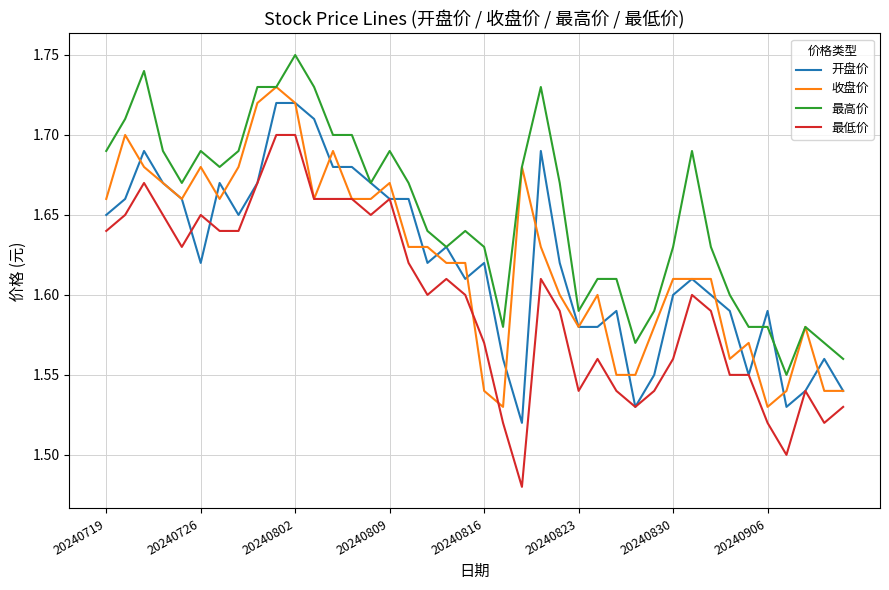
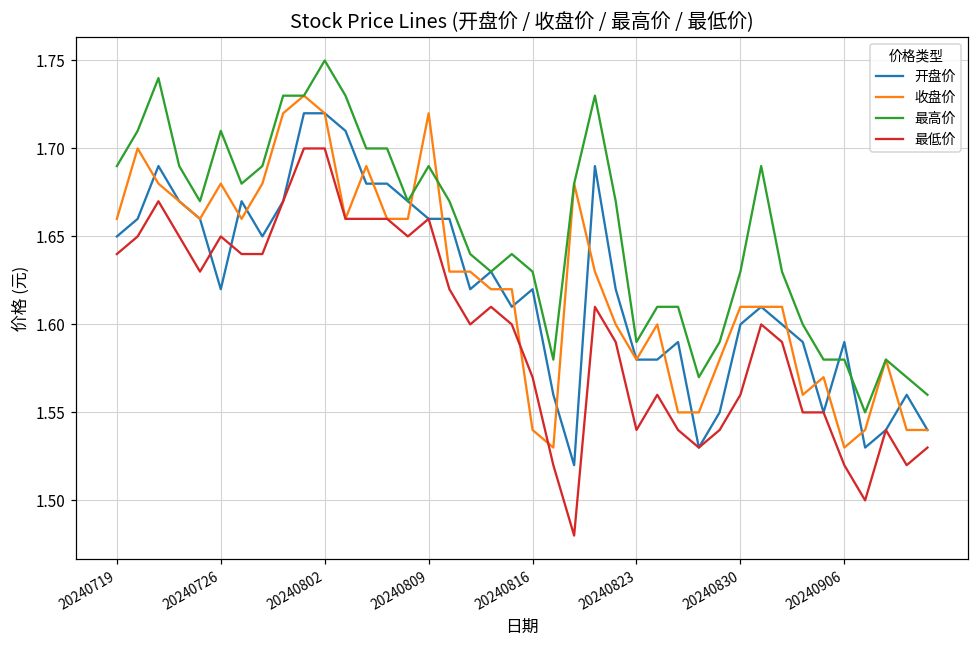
  {
    "开盘价": {
      "20240719": 1.65,
      "20240726": 1.62,
      "20240816": 1.62,
      "20240830": 1.60,
      "20240906": 1.59
    },
    "收盘价": {
      "20240719": 1.66,
      "20240726": 1.68,
-     "20240809": 1.67,
+     "20240809": 1.72,
      "20240816": 1.54,
      "20240830": 1.61,
      "20240906": 1.53
    },
    "最高价": {
      "20240719": 1.69,
-     "20240726": 1.69,
+     "20240726": 1.71,
      "20240802": 1.75,
      "20240809": 1.69,
      "20240816": 1.63,
      "20240823": 1.59,
      "20240830": 1.63,
      "20240906": 1.58
    },
    "最低价": {
      "20240719": 1.64,
      "20240726": 1.65,
      "20240802": 1.70,
      "20240816": 1.57,
      "20240823": 1.54,
      "20240830": 1.56,
      "20240906": 1.52
    }
  }
